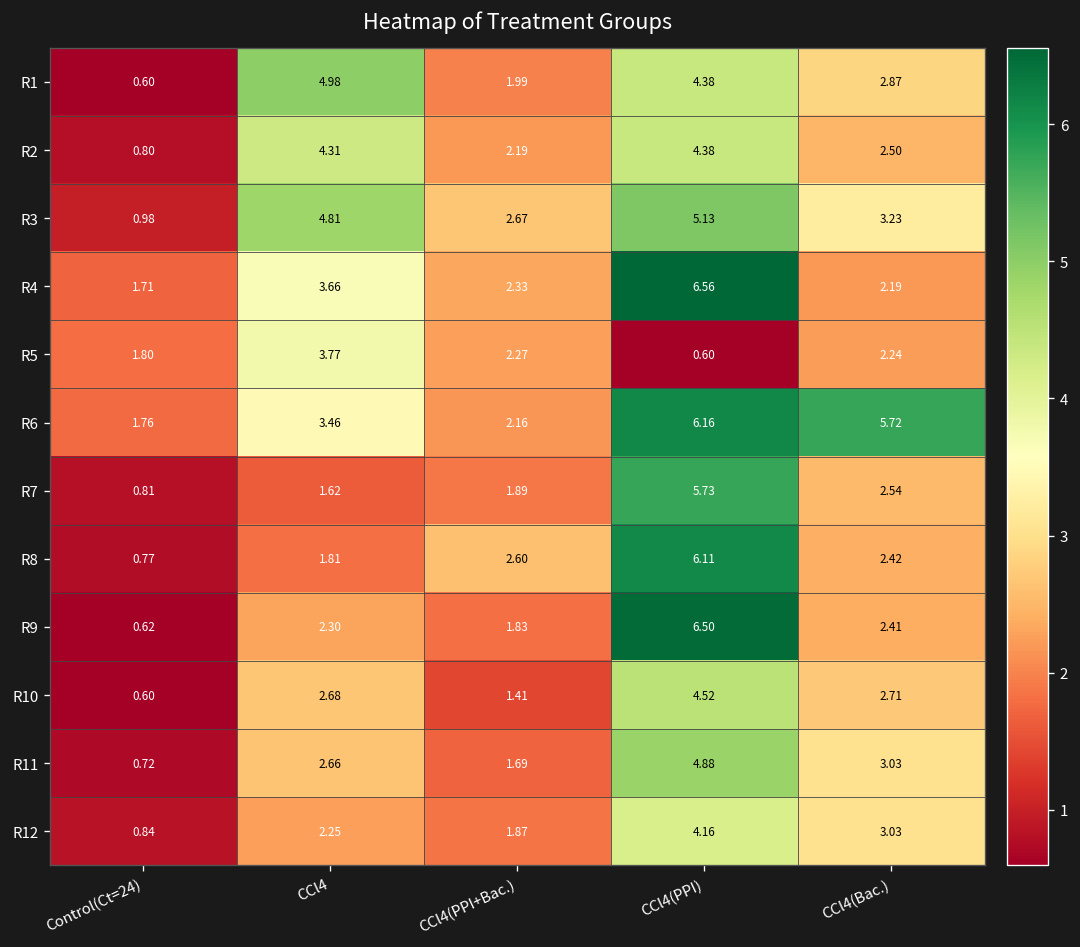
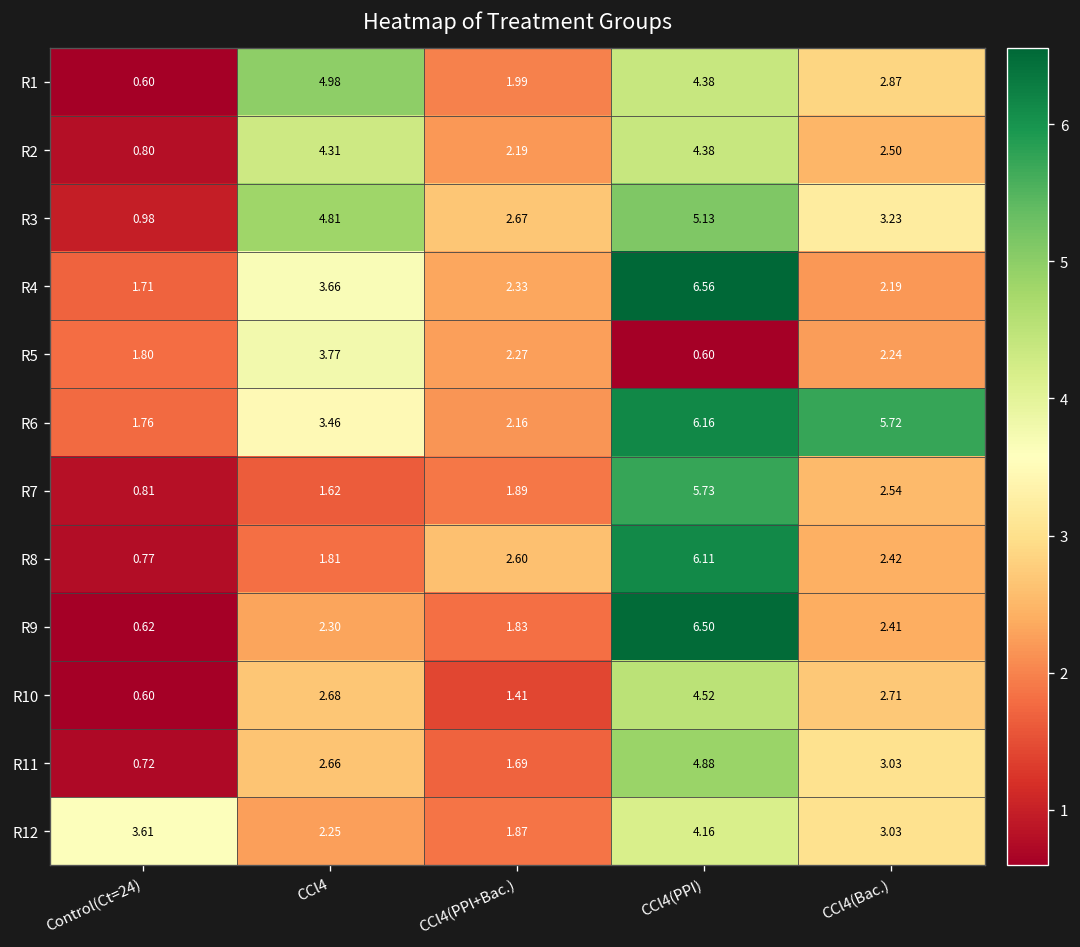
  {
    "R1": {
      "Control(Ct=24)": 0.60,
      "CCl4": 4.98,
      "CCl4(PPI+Bac.)": 1.99,
      "CCl4(PPI)": 4.38,
      "CCl4(Bac.)": 2.87
    },
    "R2": {
      "Control(Ct=24)": 0.80,
      "CCl4": 4.31,
      "CCl4(PPI+Bac.)": 2.19,
      "CCl4(PPI)": 4.38,
      "CCl4(Bac.)": 2.50
    },
    "R3": {
      "Control(Ct=24)": 0.98,
      "CCl4": 4.81,
      "CCl4(PPI+Bac.)": 2.67,
      "CCl4(PPI)": 5.13,
      "CCl4(Bac.)": 3.23
    },
    "R4": {
      "Control(Ct=24)": 1.71,
      "CCl4": 3.66,
      "CCl4(PPI+Bac.)": 2.33,
      "CCl4(PPI)": 6.56,
      "CCl4(Bac.)": 2.19
    },
    "R5": {
      "Control(Ct=24)": 1.80,
      "CCl4": 3.77,
      "CCl4(PPI+Bac.)": 2.27,
      "CCl4(PPI)": 0.60,
      "CCl4(Bac.)": 2.24
    },
    "R6": {
      "Control(Ct=24)": 1.76,
      "CCl4": 3.46,
      "CCl4(PPI+Bac.)": 2.16,
      "CCl4(PPI)": 6.16,
      "CCl4(Bac.)": 5.72
    },
    "R7": {
      "Control(Ct=24)": 0.81,
      "CCl4": 1.62,
      "CCl4(PPI+Bac.)": 1.89,
      "CCl4(PPI)": 5.73,
      "CCl4(Bac.)": 2.54
    },
    "R8": {
      "Control(Ct=24)": 0.77,
      "CCl4": 1.81,
      "CCl4(PPI+Bac.)": 2.60,
      "CCl4(PPI)": 6.11,
      "CCl4(Bac.)": 2.42
    },
    "R9": {
      "Control(Ct=24)": 0.62,
      "CCl4": 2.30,
      "CCl4(PPI+Bac.)": 1.83,
      "CCl4(PPI)": 6.50,
      "CCl4(Bac.)": 2.41
    },
    "R10": {
      "Control(Ct=24)": 0.60,
      "CCl4": 2.68,
      "CCl4(PPI+Bac.)": 1.41,
      "CCl4(PPI)": 4.52,
      "CCl4(Bac.)": 2.71
    },
    "R11": {
      "Control(Ct=24)": 0.72,
      "CCl4": 2.66,
      "CCl4(PPI+Bac.)": 1.69,
      "CCl4(PPI)": 4.88,
      "CCl4(Bac.)": 3.03
    },
    "R12": {
-     "Control(Ct=24)": 0.84,
+     "Control(Ct=24)": 3.61,
      "CCl4": 2.25,
      "CCl4(PPI+Bac.)": 1.87,
      "CCl4(PPI)": 4.16,
      "CCl4(Bac.)": 3.03
    }
  }
